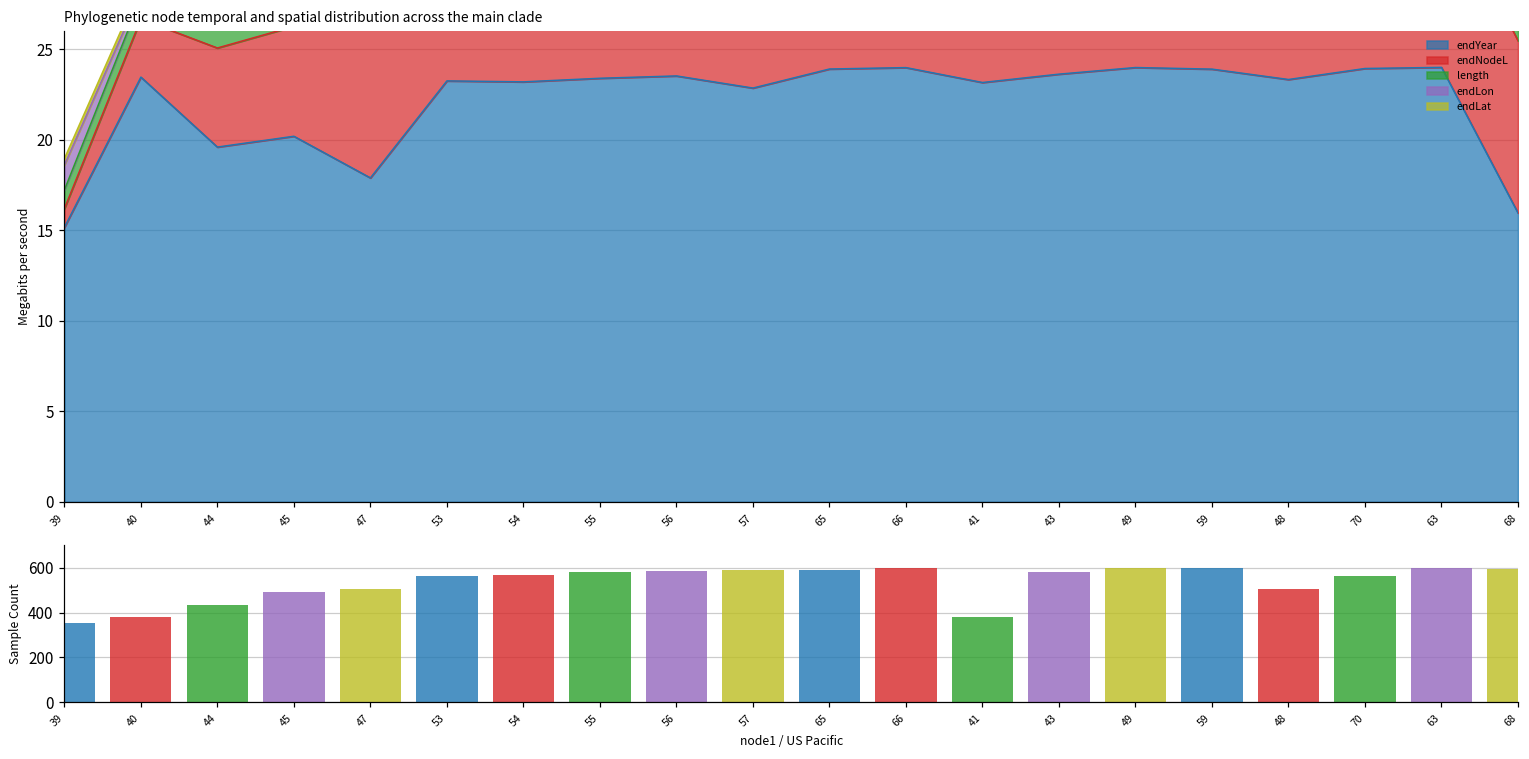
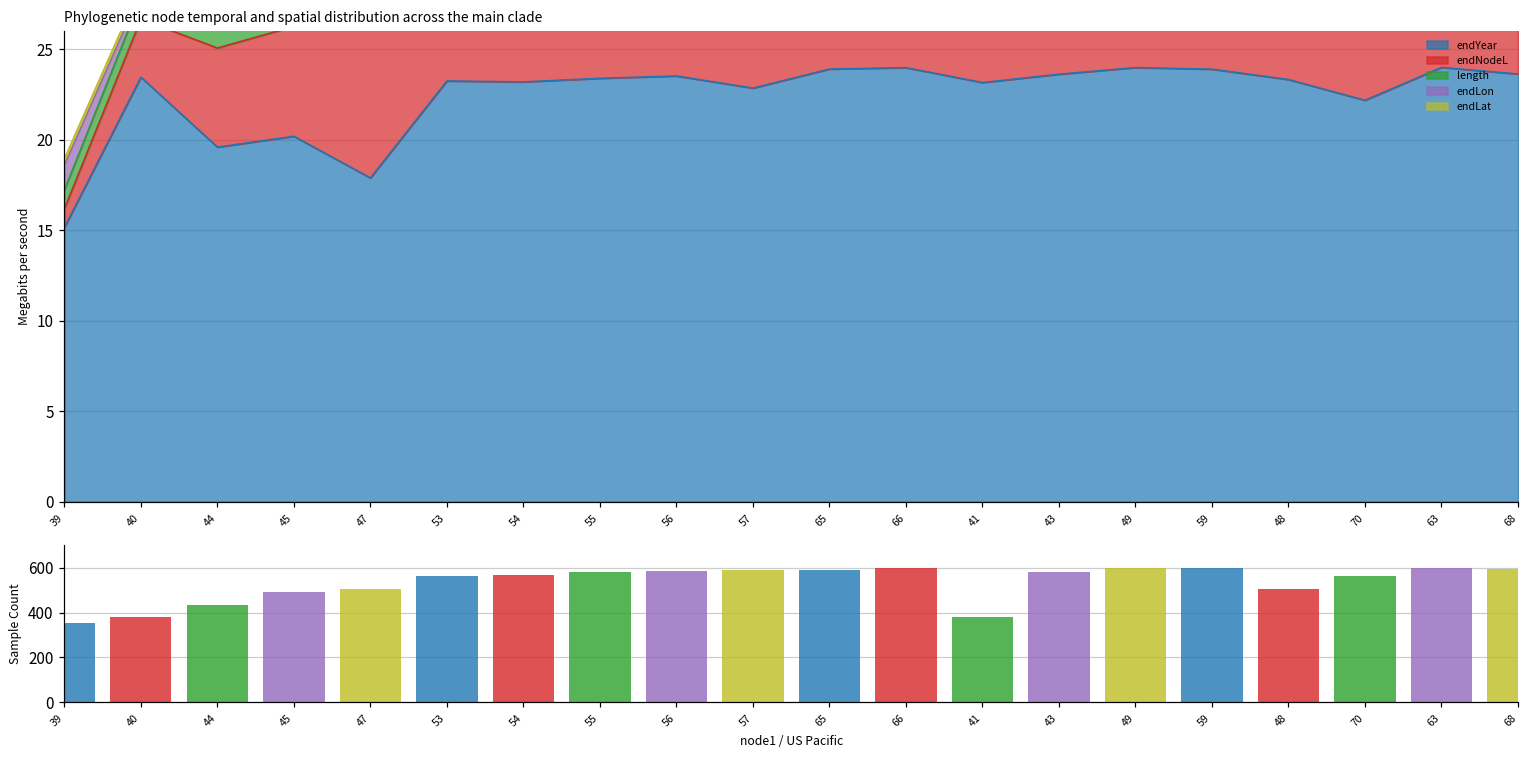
  {
    "Phylogenetic node temporal and spatial distribution across the main clade": {
      "endYear": {
        "39": 15.2,
        "40": 23.5,
        "44": 19.6,
        "45": 20.2,
        "47": 17.9,
        "53": 23.3,
        "54": 23.2,
        "55": 23.4,
        "56": 23.5,
        "57": 22.9,
        "65": 23.9,
        "66": 24.0,
        "41": 23.2,
        "43": 23.6,
        "49": 24.0,
        "59": 23.9,
        "48": 23.3,
-       "70": 23.9,
+       "70": 22.2,
        "63": 24.0,
-       "68": 16.0
+       "68": 23.6
      },
      "endNodeL": {
        "39": 1.0,
        "44": 5.5
      },
      "length": {
        "39": 1.0
      },
      "endLon": {
        "39": 1.4
      },
      "endLat": {
        "39": 0.4
      }
    }
  }
